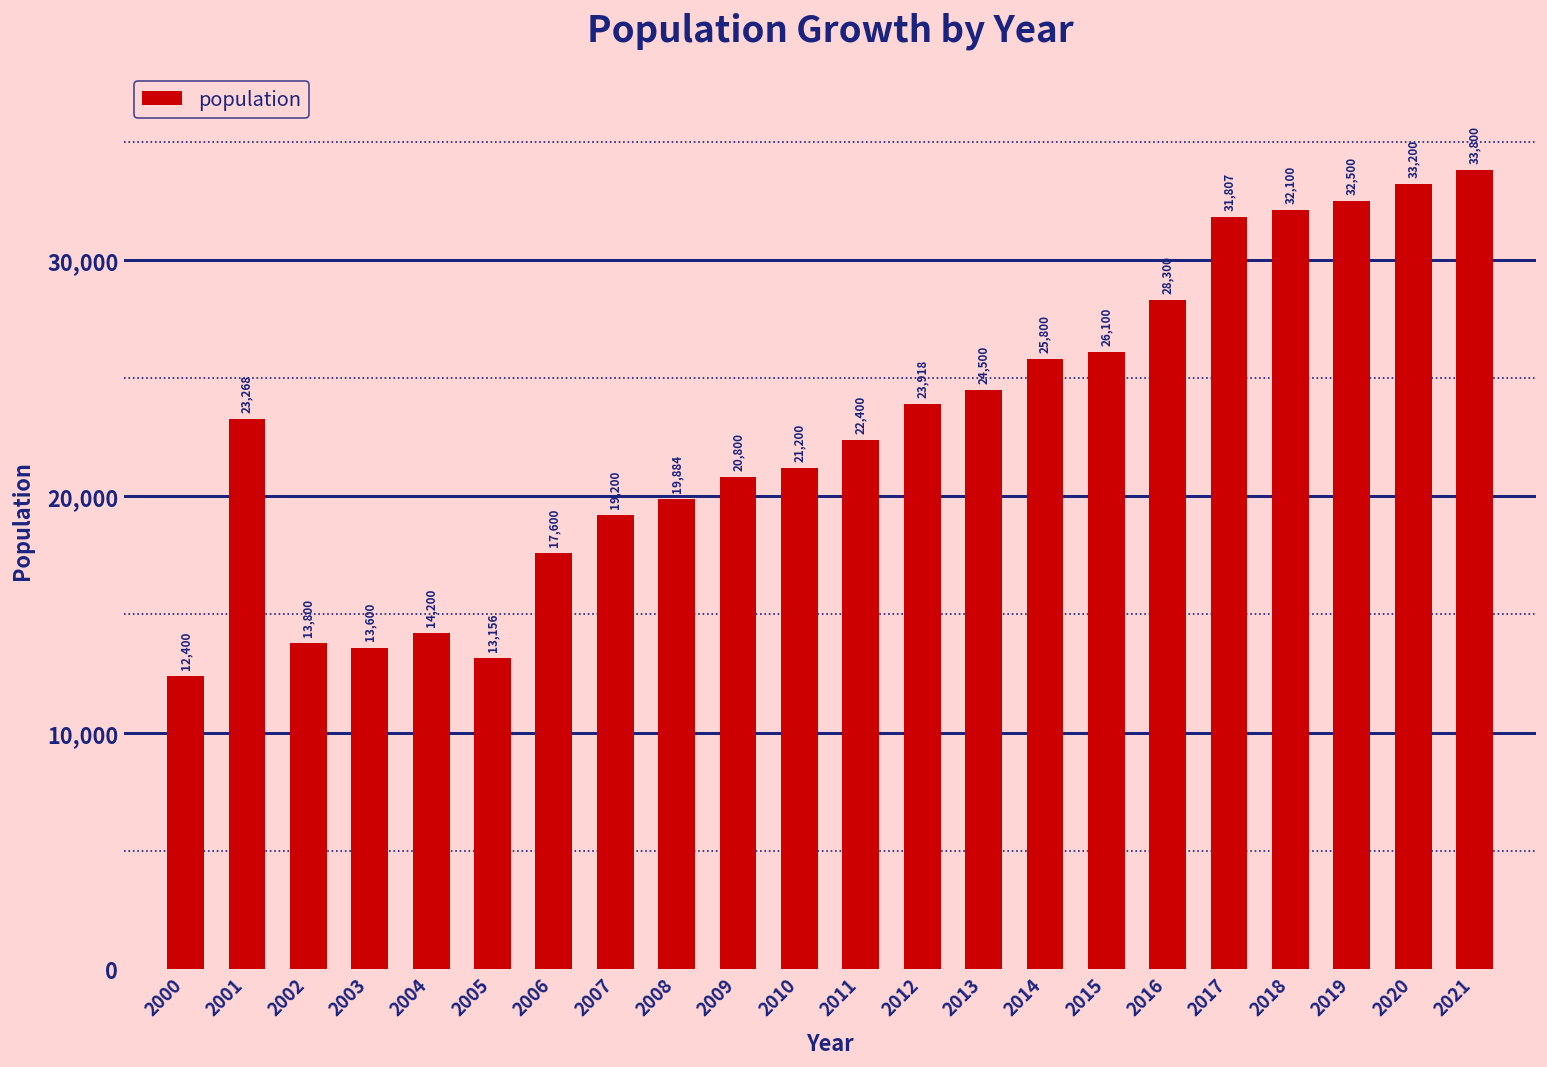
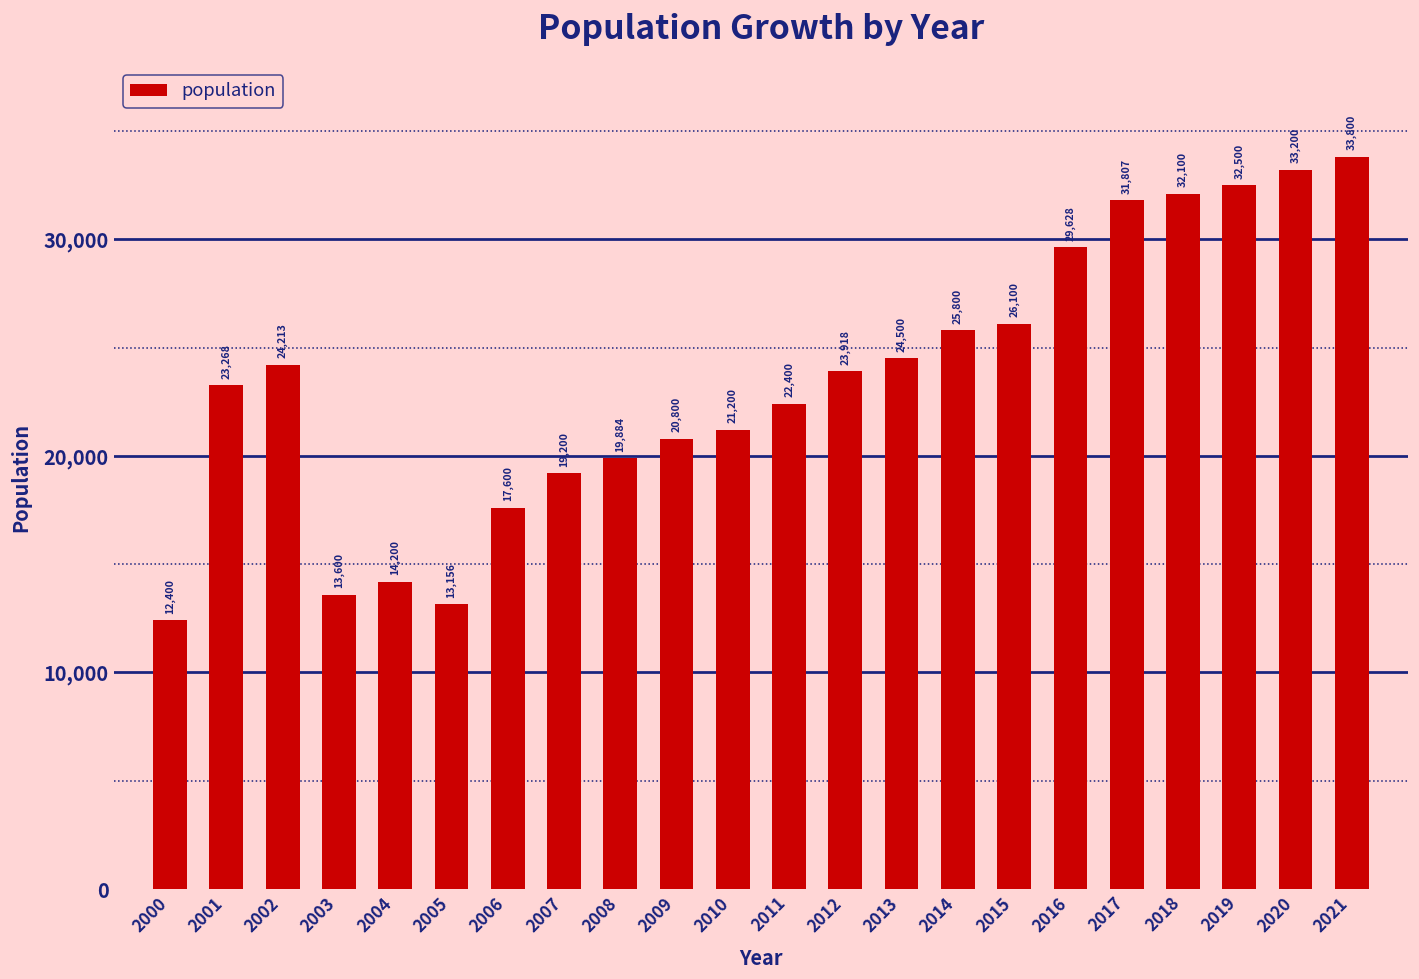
  {
    "2000": "12,400",
    "2001": "23,268",
-   "2002": "13,800",
+   "2002": "24,213",
    "2003": "13,600",
    "2004": "14,200",
    "2005": "13,156",
    "2006": "17,600",
    "2007": "19,200",
    "2008": "19,884",
    "2009": "20,800",
    "2010": "21,200",
    "2011": "22,400",
    "2012": "23,918",
    "2013": "24,500",
    "2014": "25,800",
    "2015": "26,100",
-   "2016": "28,300",
+   "2016": "29,628",
    "2017": "31,807",
    "2018": "32,100",
    "2019": "32,500",
    "2020": "33,200",
    "2021": "33,800"
  }
